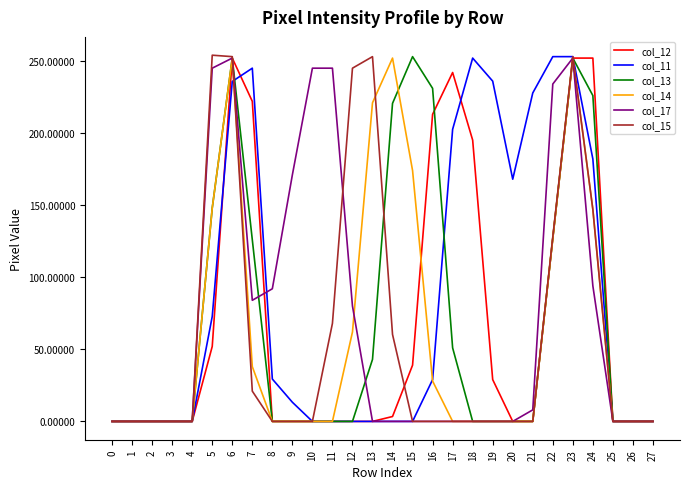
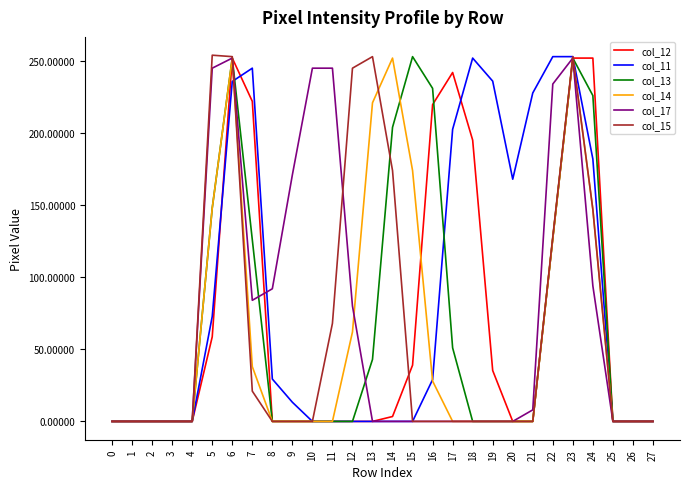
  {
    "col_12": {
-     "5": 52,
+     "5": 59,
      "7": 222,
      "14": 3,
      "15": 39,
-     "16": 213,
+     "16": 220,
      "17": 242,
      "18": 195,
-     "19": 29,
+     "19": 35,
      "24": 252
    },
    "col_11": {
      "5": 73,
      "6": 236,
      "7": 245,
      "8": 29,
      "9": 13,
      "17": 203,
      "18": 252,
      "19": 236,
      "20": 168,
      "21": 228,
      "22": 253,
      "24": 182
    },
    "col_13": {
      "7": 126,
      "13": 43,
-     "14": 221,
+     "14": 204,
      "15": 253,
      "16": 231,
      "17": 51,
      "24": 226
    },
    "col_14": {
      "7": 38,
      "12": 62,
      "13": 221,
      "14": 252,
      "15": 174
    },
    "col_17": {
      "5": 245,
      "7": 84,
      "8": 92,
      "9": 171,
      "10": 245,
      "11": 245,
      "12": 80,
      "21": 8,
      "22": 234,
      "24": 94
    },
    "col_15": {
      "5": 254,
      "7": 21,
      "11": 68,
      "12": 245,
      "13": 253,
-     "14": 60
+     "14": 174
    }
  }
